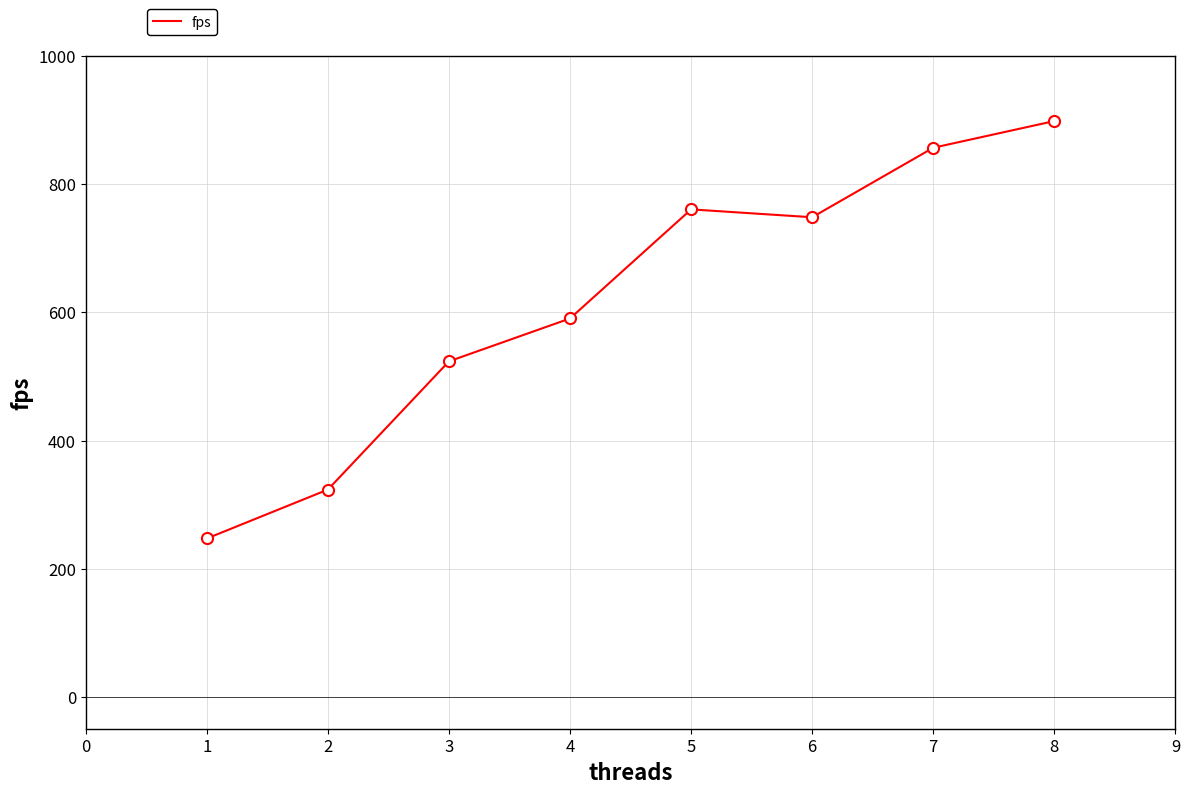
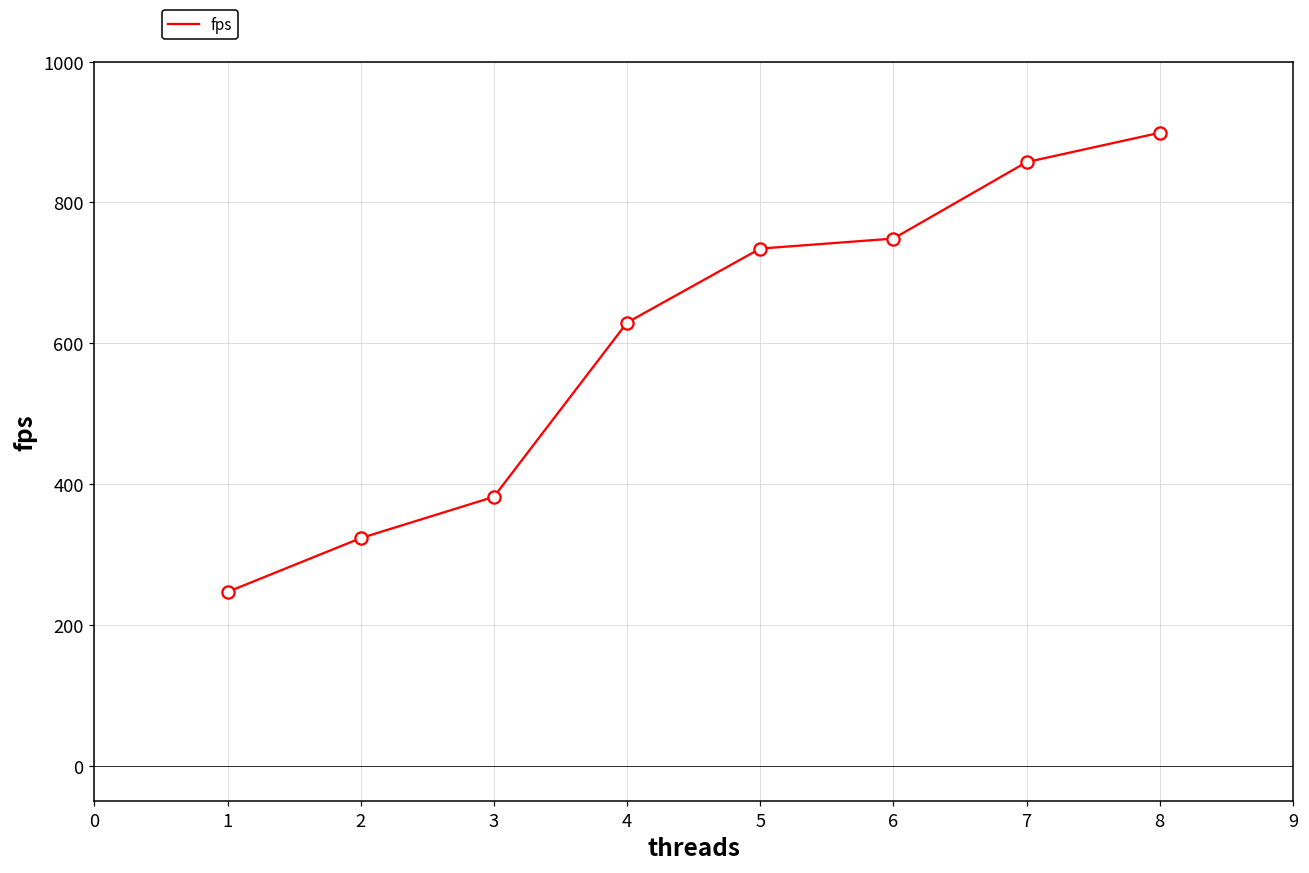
  {
    "1": 250,
    "2": 320,
-   "3": 520,
-   "4": 590,
-   "5": 760,
+   "3": 380,
+   "4": 630,
+   "5": 730,
    "6": 750,
    "7": 860,
    "8": 900
  }
